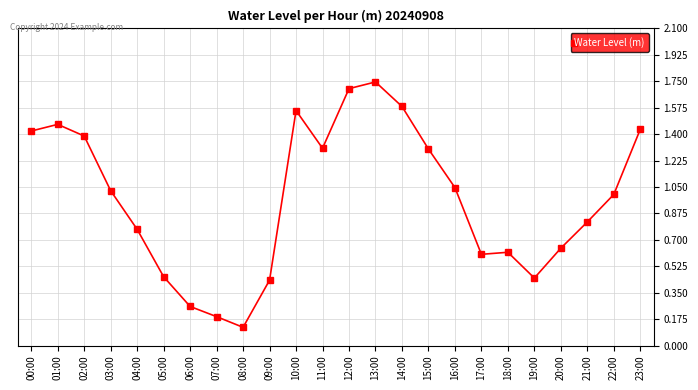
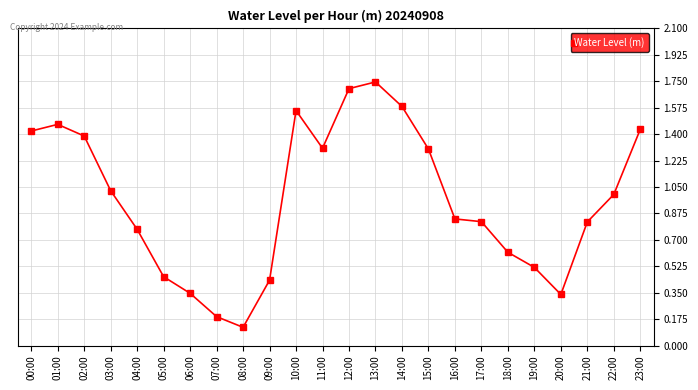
  {
    "00:00": 1.42,
    "01:00": 1.46,
    "02:00": 1.39,
    "03:00": 1.03,
    "04:00": 0.77,
    "05:00": 0.46,
-   "06:00": 0.26,
+   "06:00": 0.35,
    "07:00": 0.19,
    "08:00": 0.12,
    "09:00": 0.43,
    "10:00": 1.56,
    "11:00": 1.31,
    "12:00": 1.70,
    "13:00": 1.75,
    "14:00": 1.58,
    "15:00": 1.30,
-   "16:00": 1.05,
-   "17:00": 0.60,
+   "16:00": 0.84,
+   "17:00": 0.82,
    "18:00": 0.62,
-   "19:00": 0.45,
-   "20:00": 0.64,
+   "19:00": 0.52,
+   "20:00": 0.34,
    "21:00": 0.82,
    "22:00": 1.00,
    "23:00": 1.43
  }
